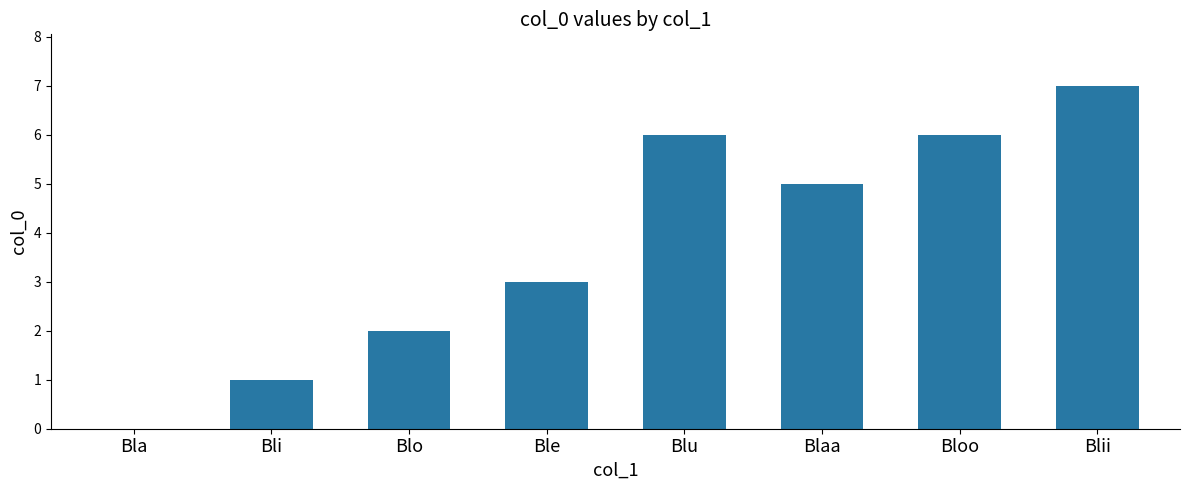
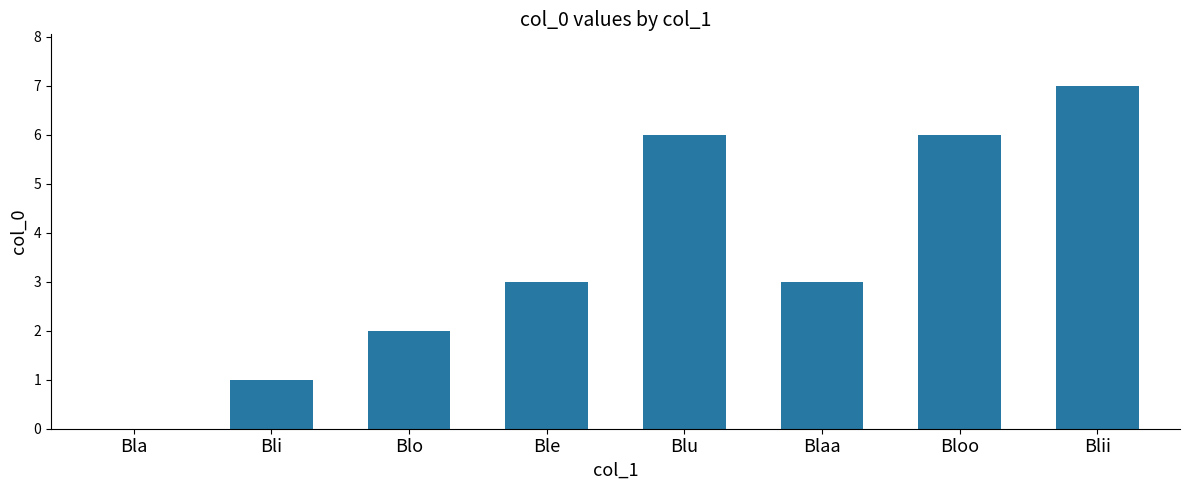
  {
    "Bla": 0,
    "Bli": 1,
    "Blo": 2,
    "Ble": 3,
    "Blu": 6,
-   "Blaa": 5,
+   "Blaa": 3,
    "Bloo": 6,
    "Blii": 7
  }
